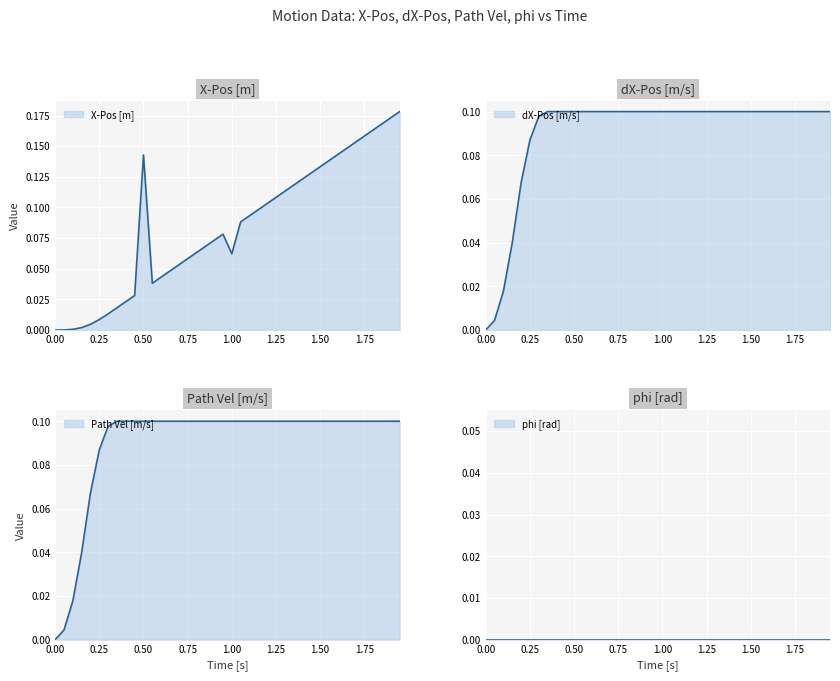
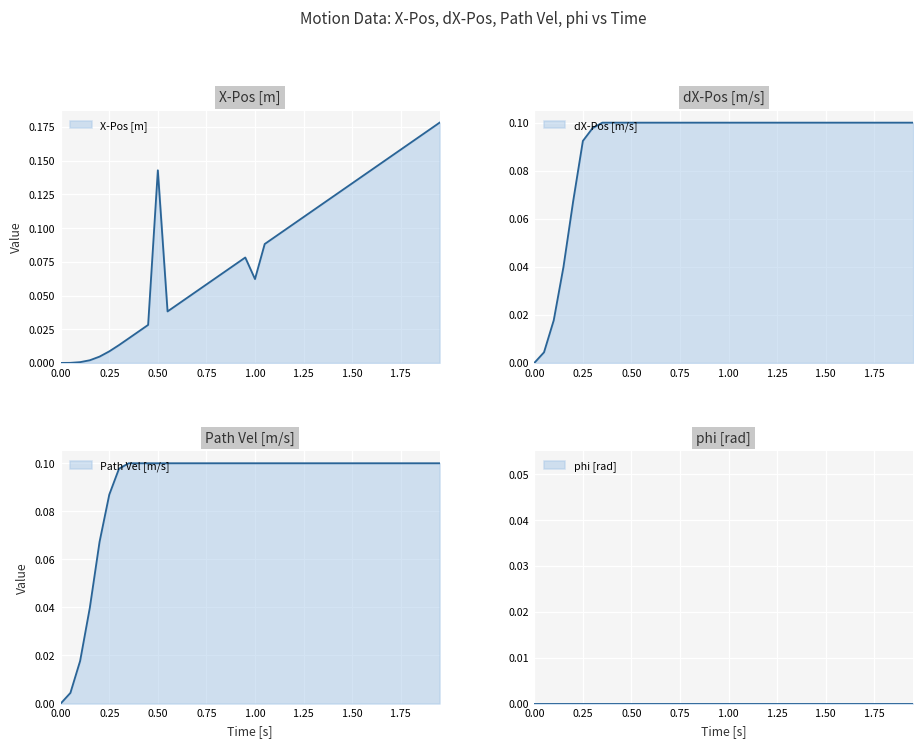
  {
    "X-Pos [m]": {
      "0.00": 0.000,
      "0.25": 0.009,
      "0.50": 0.143,
      "0.75": 0.058,
      "1.00": 0.062,
      "1.25": 0.108,
      "1.50": 0.133,
      "1.75": 0.158
    },
    "dX-Pos [m/s]": {
      "0.00": 0.000,
-     "0.25": 0.087,
+     "0.25": 0.092,
      "0.50": 0.100,
      "0.75": 0.100,
      "1.00": 0.100,
      "1.25": 0.100,
      "1.50": 0.100,
      "1.75": 0.100
    },
    "Path Vel [m/s]": {
      "0.00": 0.000,
      "0.25": 0.087,
      "0.50": 0.100,
      "0.75": 0.100,
      "1.00": 0.100,
      "1.25": 0.100,
      "1.50": 0.100,
      "1.75": 0.100
    },
    "phi [rad]": {
      "0.00": 0.000,
      "0.25": 0.000,
      "0.50": 0.000,
      "0.75": 0.000,
      "1.00": 0.000,
      "1.25": 0.000,
      "1.50": 0.000,
      "1.75": 0.000
    }
  }
